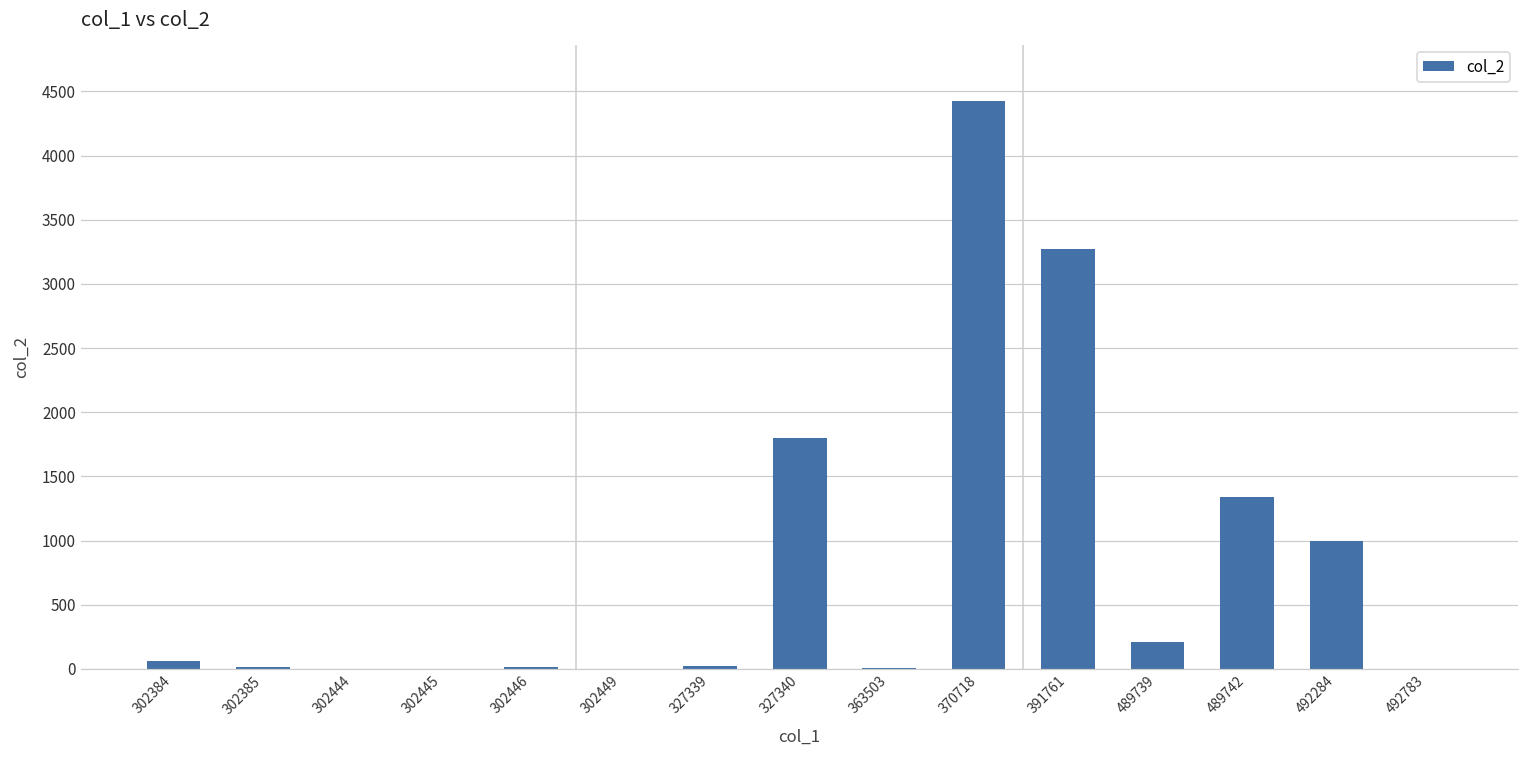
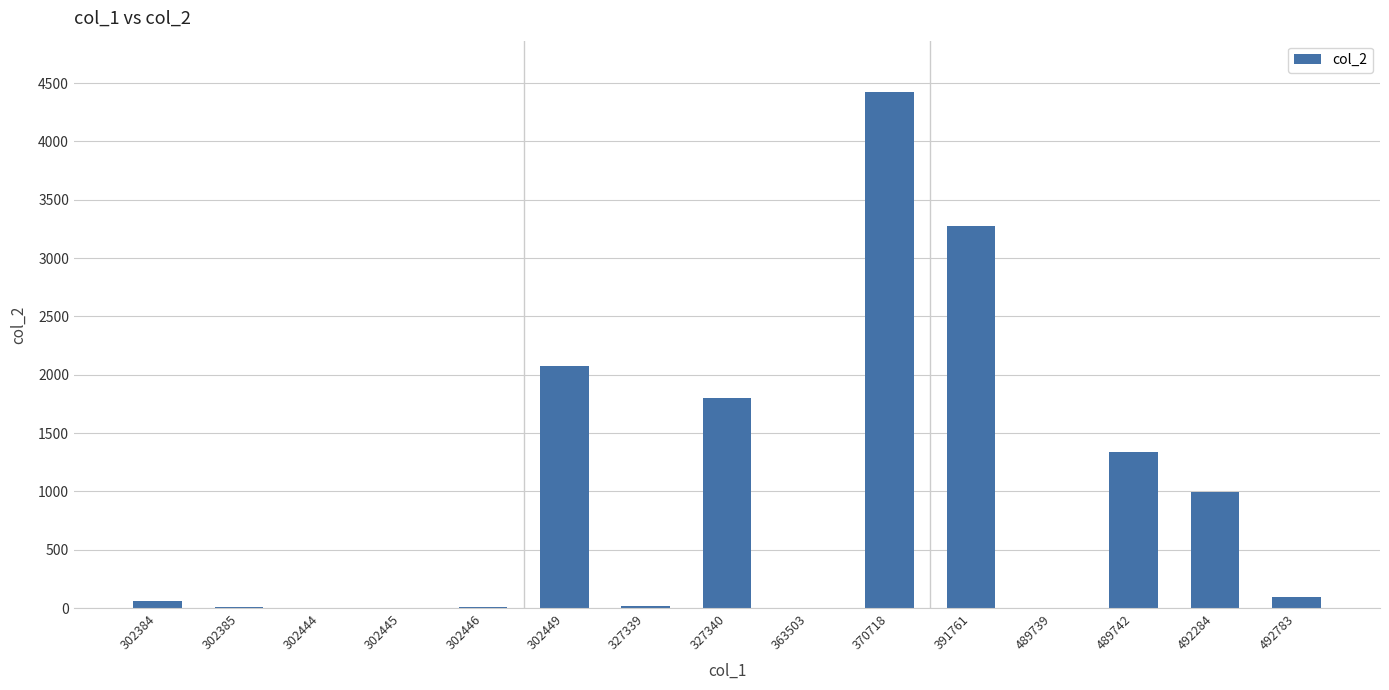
  {
    "302384": 60,
-   "302449": 0,
+   "302449": 2080,
    "327340": 1800,
    "370718": 4420,
    "391761": 3280,
-   "489739": 210,
+   "489739": 0,
    "489742": 1340,
    "492284": 1000,
-   "492783": 0
+   "492783": 90
  }
